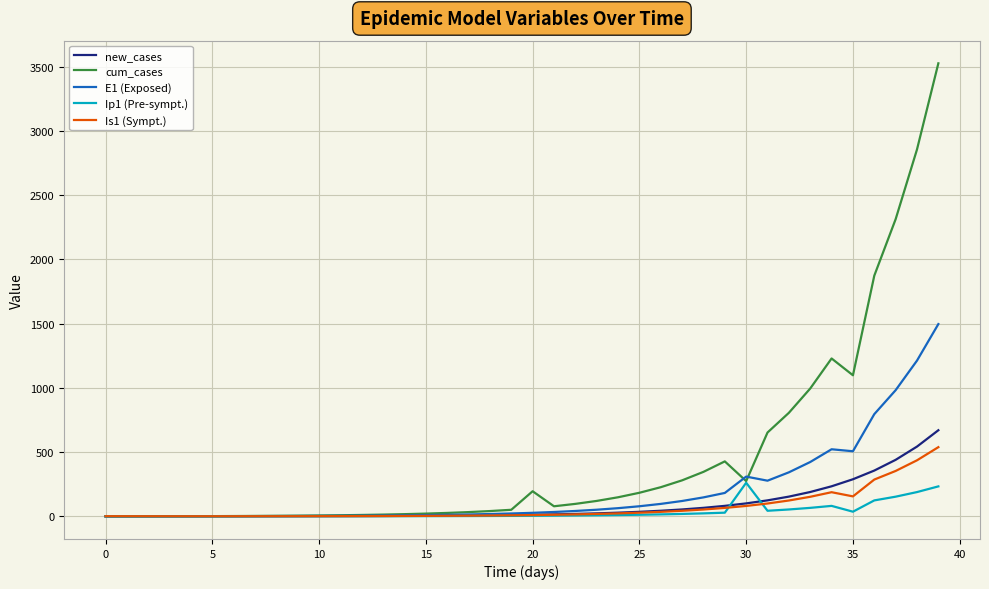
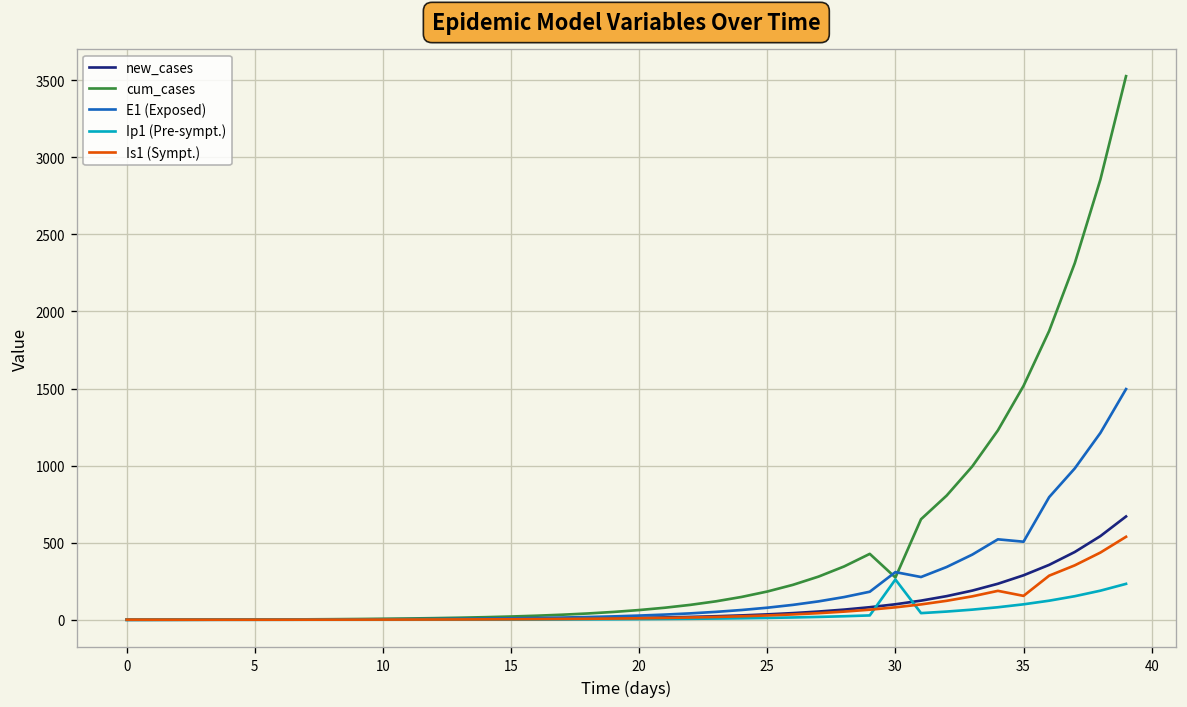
  {
    "new_cases": {
      "35": 290
    },
    "cum_cases": {
-     "20": 200,
+     "20": 60,
      "25": 180,
-     "35": 1100
+     "35": 1520
    },
    "E1 (Exposed)": {
      "25": 80,
      "30": 310,
      "35": 510
    },
    "Ip1 (Pre-sympt.)": {
-     "35": 40
+     "35": 100
    },
    "Is1 (Sympt.)": {
      "35": 160
    }
  }
